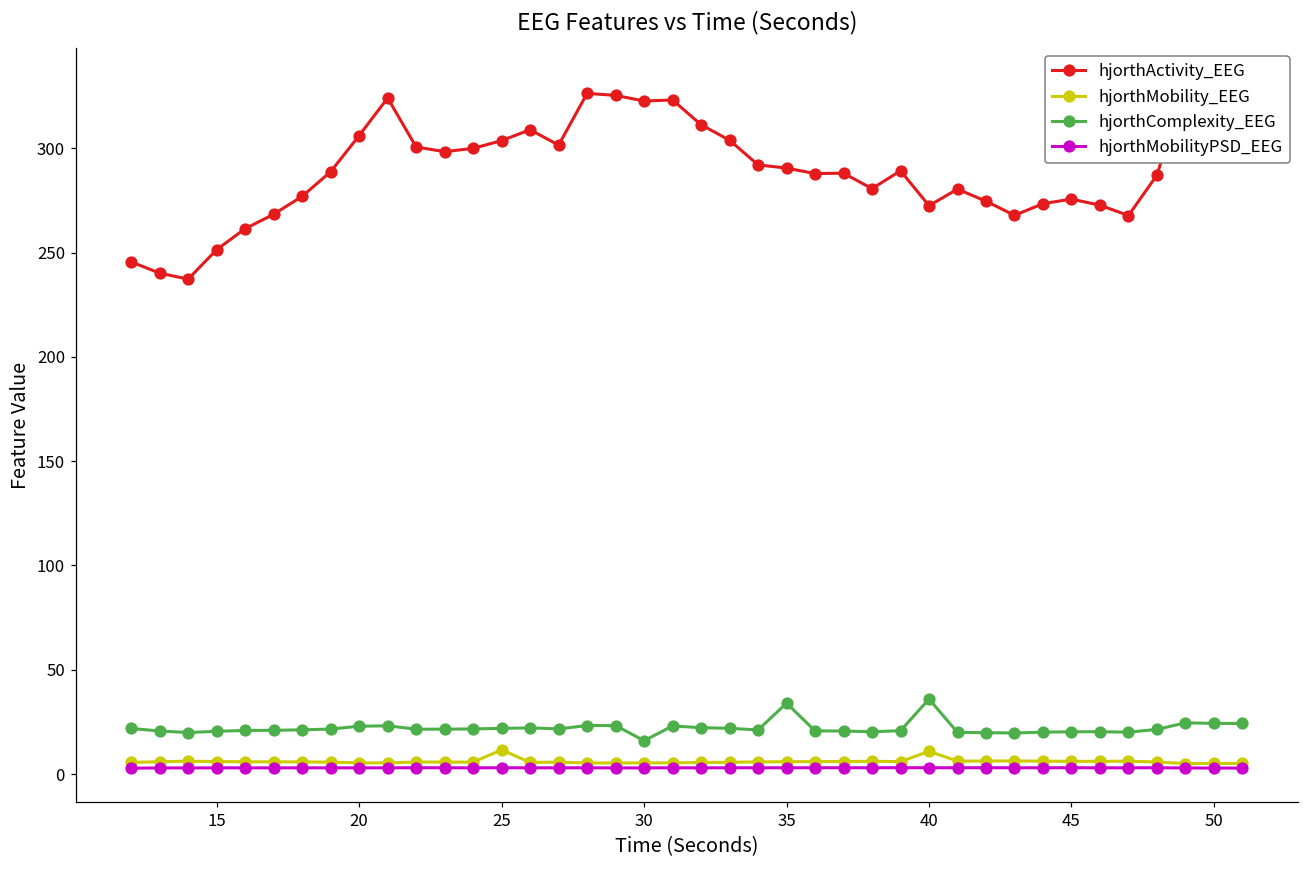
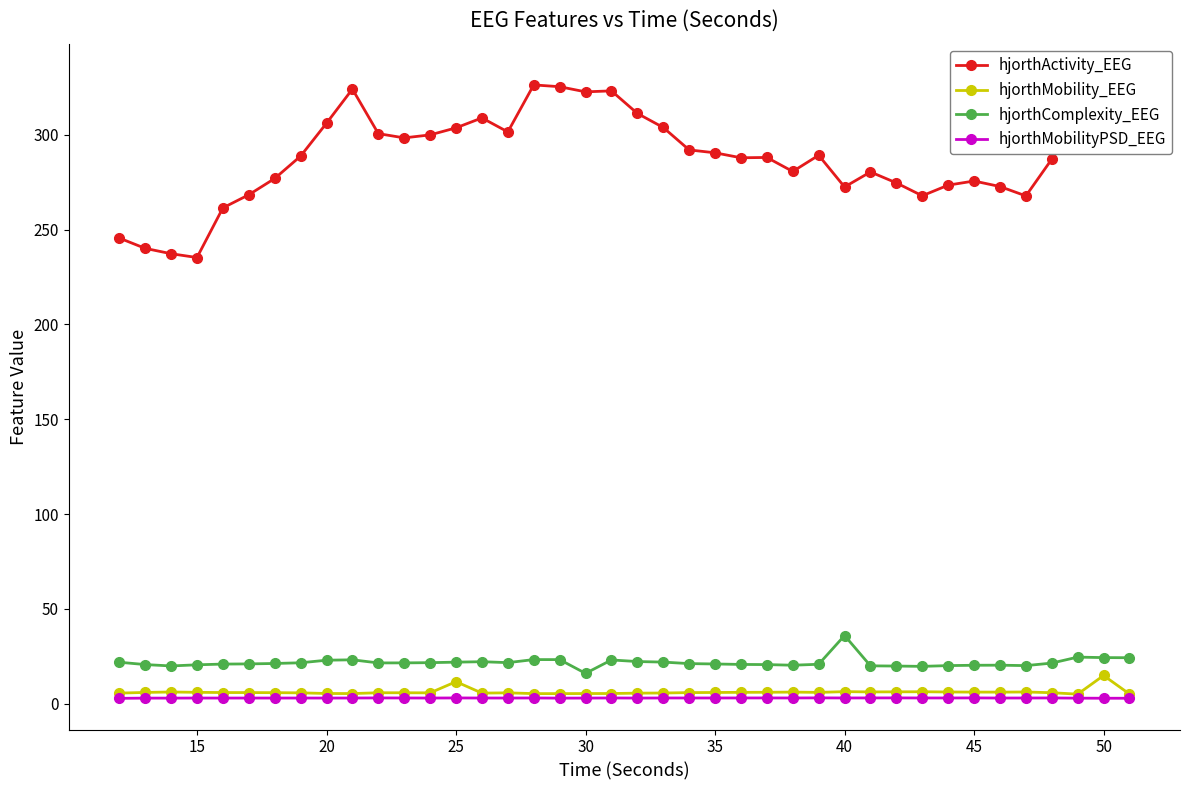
  {
    "hjorthActivity_EEG": {
-     "15": 251,
+     "15": 235,
      "20": 306,
      "25": 304,
      "30": 323,
      "35": 290,
      "40": 272,
      "45": 276
    },
    "hjorthMobility_EEG": {
      "15": 6,
      "20": 5,
      "25": 12,
      "30": 5,
      "35": 6,
-     "40": 11,
+     "40": 6,
      "45": 6,
-     "50": 5
+     "50": 15
    },
    "hjorthComplexity_EEG": {
      "15": 20,
      "20": 23,
      "25": 22,
      "30": 16,
-     "35": 34,
+     "35": 21,
      "40": 36,
      "45": 20,
      "50": 24
    },
    "hjorthMobilityPSD_EEG": {
      "15": 3,
      "20": 3,
      "25": 3,
      "30": 3,
      "35": 3,
      "40": 3,
      "45": 3,
      "50": 3
    }
  }
